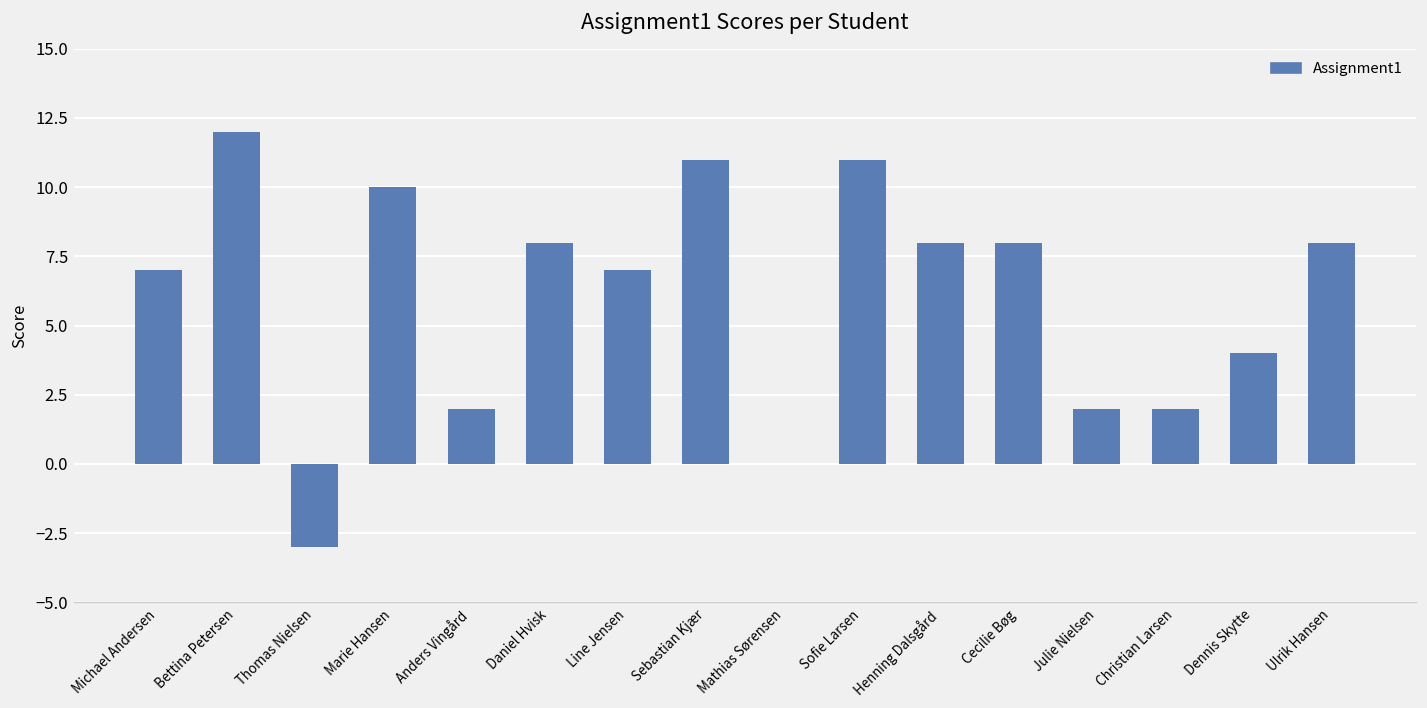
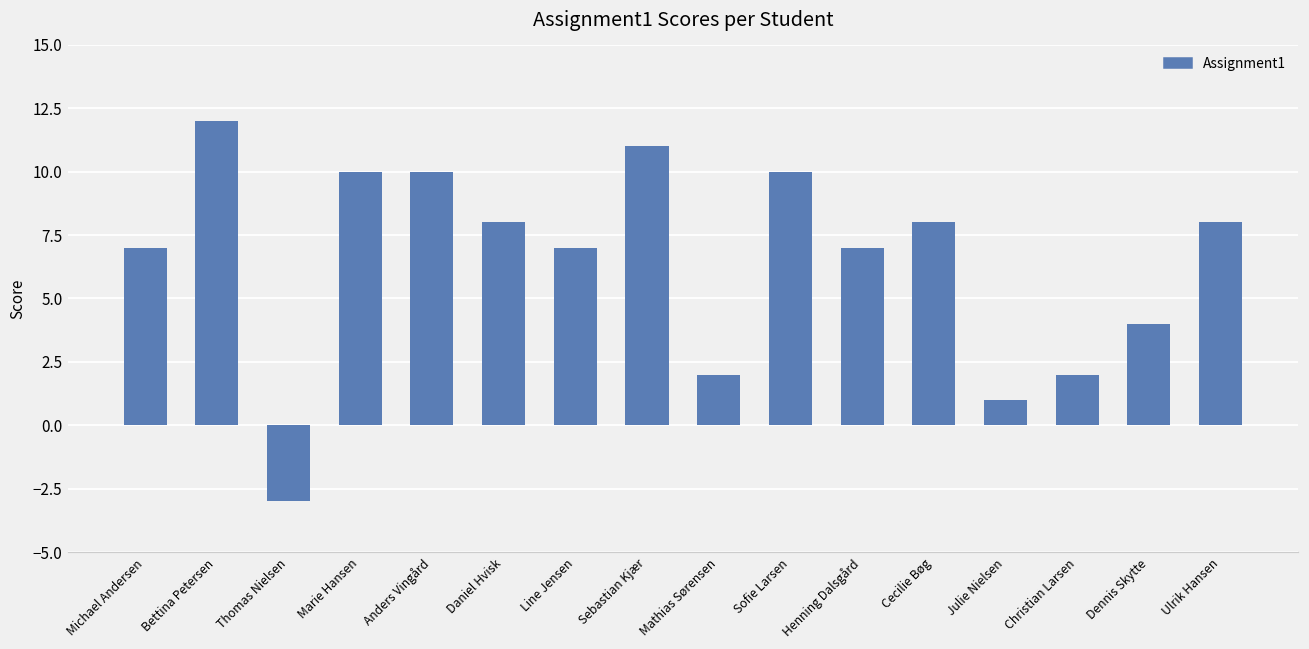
  {
    "Michael Andersen": 7,
    "Bettina Petersen": 12,
    "Thomas Nielsen": -3,
    "Marie Hansen": 10,
-   "Anders Vingård": 2,
+   "Anders Vingård": 10,
    "Daniel Hvisk": 8,
    "Line Jensen": 7,
    "Sebastian Kjær": 11,
-   "Mathias Sørensen": 0,
-   "Sofie Larsen": 11,
-   "Henning Dalsgård": 8,
+   "Mathias Sørensen": 2,
+   "Sofie Larsen": 10,
+   "Henning Dalsgård": 7,
    "Cecilie Bøg": 8,
-   "Julie Nielsen": 2,
+   "Julie Nielsen": 1,
    "Christian Larsen": 2,
    "Dennis Skytte": 4,
    "Ulrik Hansen": 8
  }
